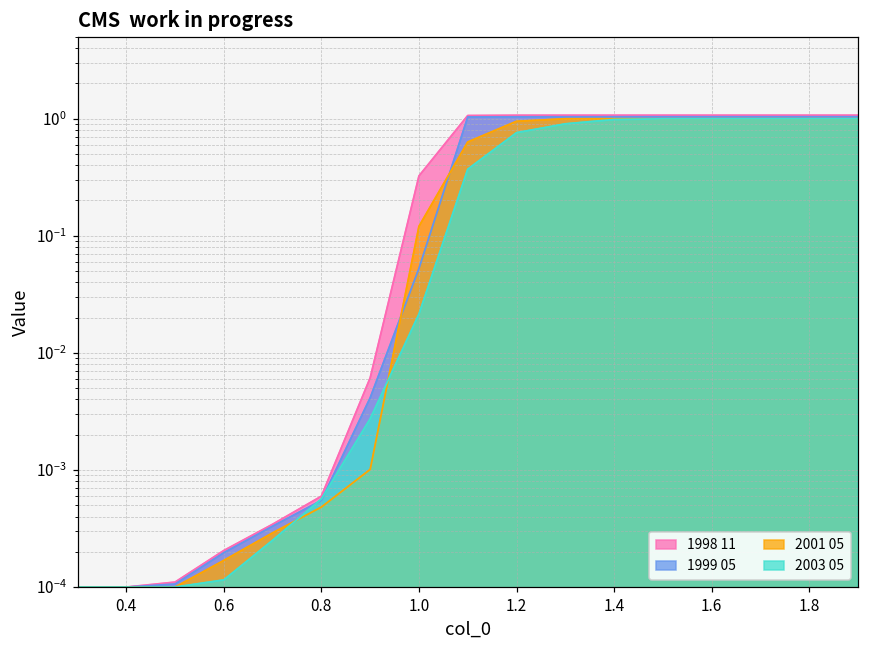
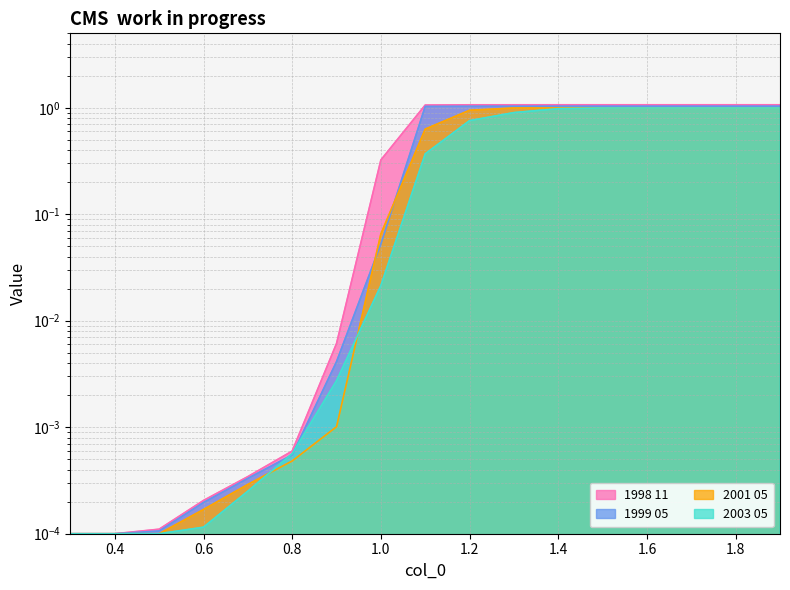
  {
    "1998 11": {
      "1.0": 0.32
    },
    "1999 05": {
      "1.0": 0.05
    },
    "2001 05": {
      "0.6": 0.00017,
      "0.8": 0.0005,
-     "1.0": 0.12,
+     "1.0": 0.07,
      "1.2": 0.9
    },
    "2003 05": {
      "0.6": 0.00012,
      "1.0": 0.021,
      "1.2": 0.8
    }
  }
